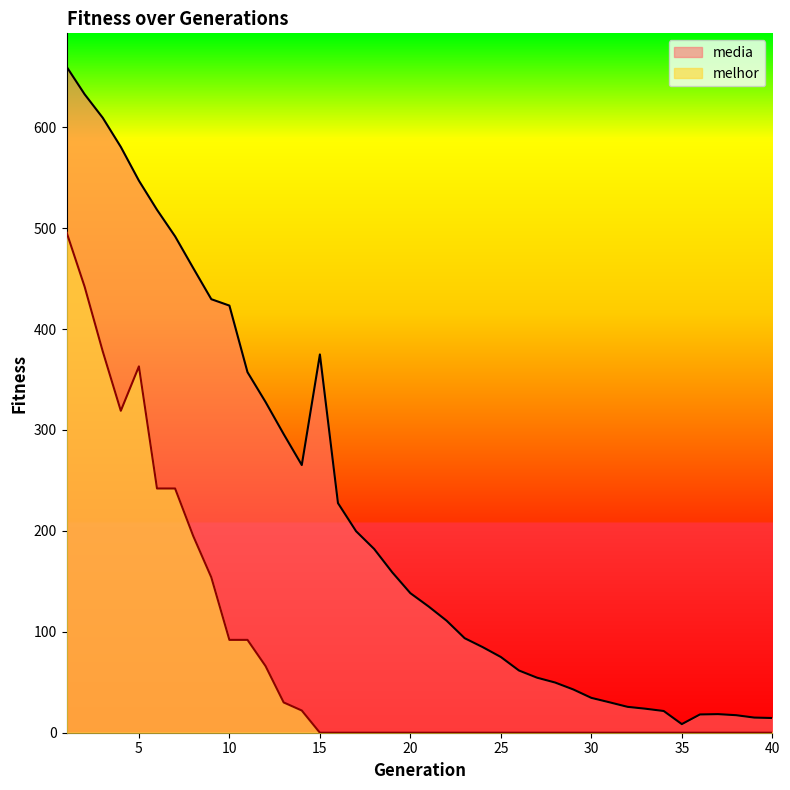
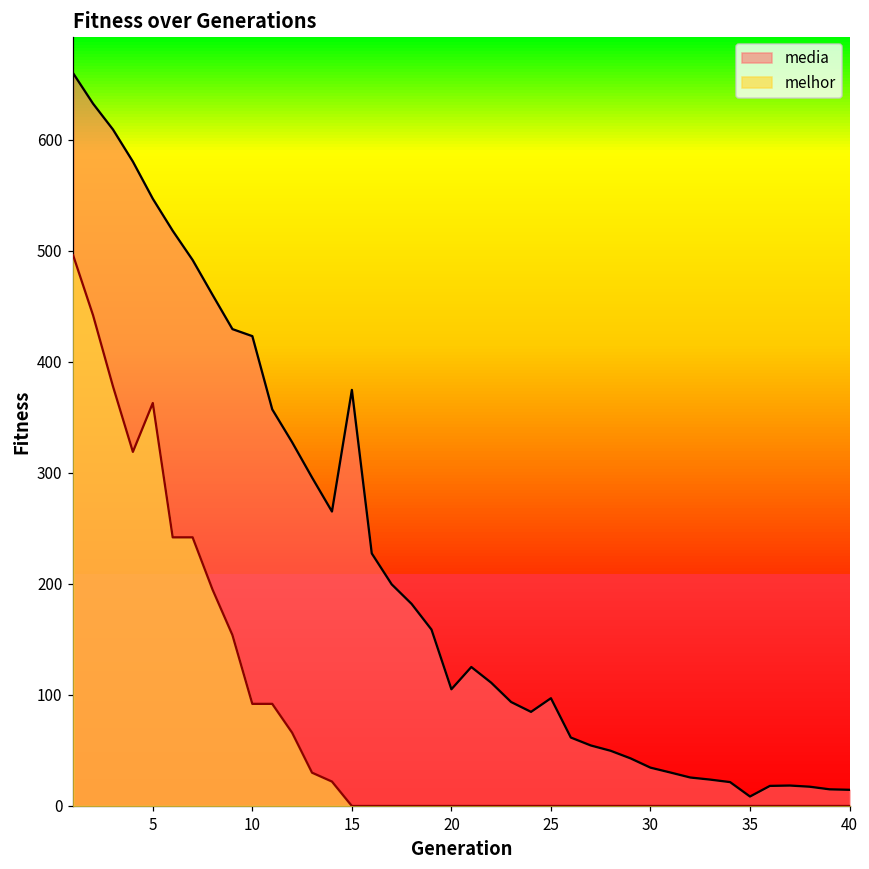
  {
    "media": {
      "5": 547,
      "10": 423,
      "15": 375,
-     "20": 138,
-     "25": 75,
+     "20": 105,
+     "25": 97,
      "30": 35,
      "35": 9,
      "40": 15
    },
    "melhor": {
      "5": 363,
      "10": 92,
      "15": 0,
      "20": 0,
      "25": 0,
      "30": 0,
      "35": 0,
      "40": 0
    }
  }
